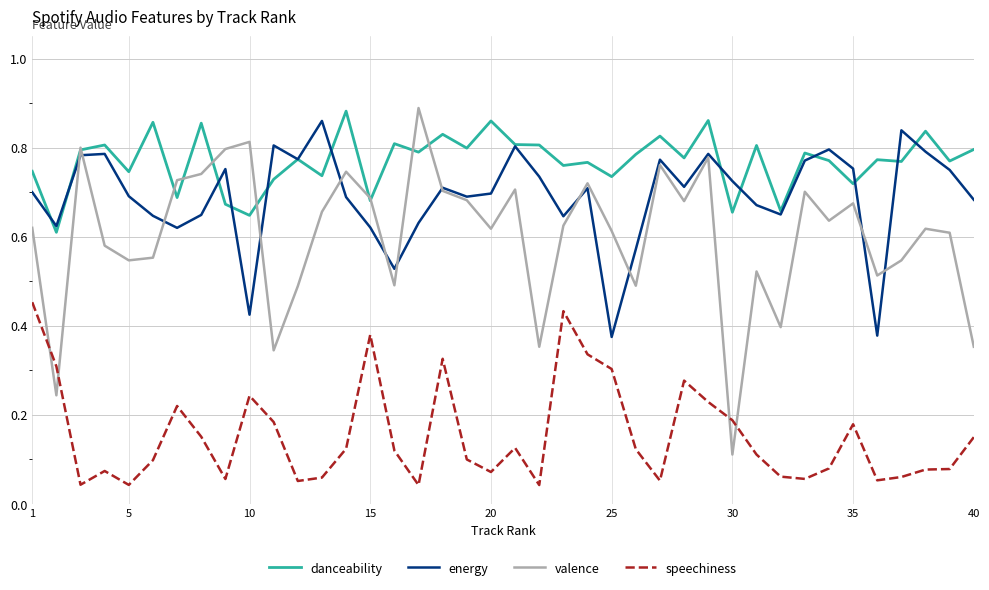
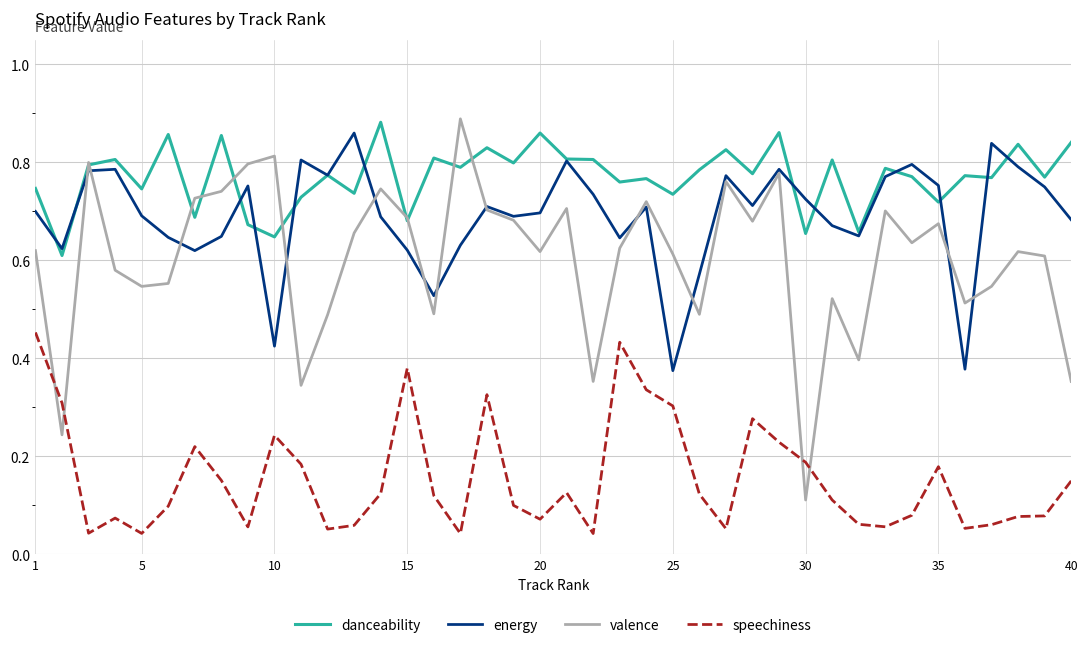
  {
    "danceability": {
      "1": 0.75,
      "5": 0.75,
      "10": 0.65,
      "15": 0.68,
      "20": 0.86,
      "25": 0.74,
      "30": 0.66,
      "35": 0.72,
-     "40": 0.80
+     "40": 0.84
    },
    "energy": {
      "1": 0.70,
      "5": 0.69,
      "10": 0.43,
      "15": 0.62,
      "20": 0.70,
      "25": 0.38,
      "30": 0.73,
      "35": 0.75,
      "40": 0.68
    },
    "valence": {
      "1": 0.62,
      "5": 0.55,
      "10": 0.81,
      "15": 0.69,
      "20": 0.62,
      "25": 0.61,
      "30": 0.11,
      "35": 0.68,
      "40": 0.35
    },
    "speechiness": {
      "1": 0.45,
      "5": 0.04,
      "10": 0.24,
      "15": 0.38,
      "20": 0.07,
      "25": 0.30,
      "30": 0.19,
      "35": 0.18,
      "40": 0.15
    }
  }
